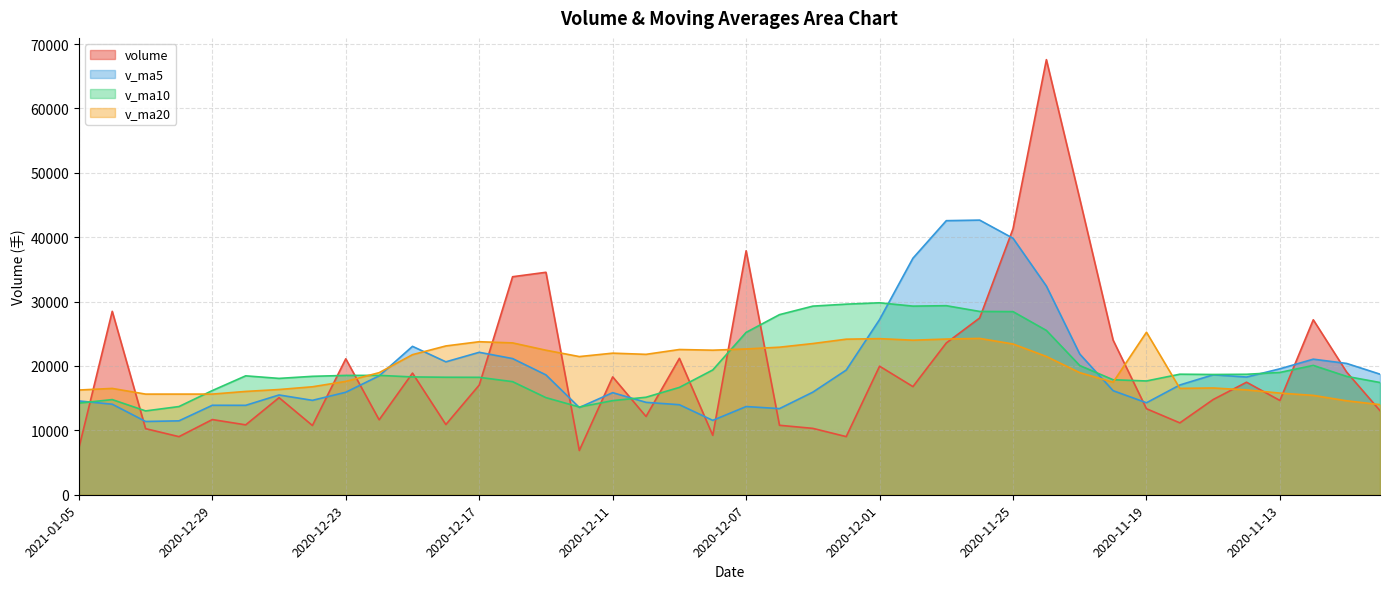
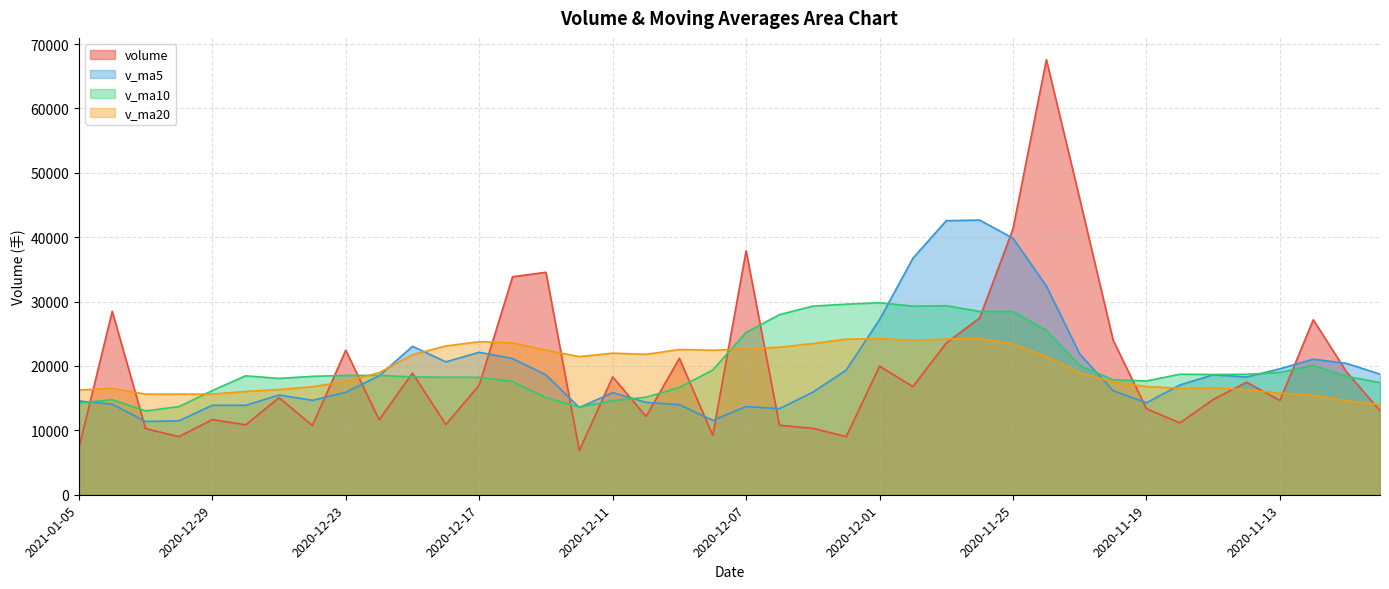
  {
    "volume": {
      "2021-01-05": 7000,
      "2020-12-29": 12000,
-     "2020-12-23": 21000,
+     "2020-12-23": 22000,
      "2020-12-17": 17000,
      "2020-12-11": 18000,
      "2020-12-07": 38000,
      "2020-12-01": 20000,
      "2020-11-25": 41000,
      "2020-11-19": 13000,
      "2020-11-13": 15000
    },
    "v_ma5": {
      "2020-12-29": 14000,
      "2020-12-23": 16000,
      "2020-12-17": 22000,
      "2020-12-11": 16000,
      "2020-12-07": 14000,
      "2020-12-01": 27000,
      "2020-11-25": 40000,
      "2020-11-19": 14000,
      "2020-11-13": 20000
    },
    "v_ma10": {
      "2020-12-29": 16000,
      "2020-12-23": 19000,
      "2020-12-17": 18000,
      "2020-12-11": 15000,
      "2020-12-07": 25000,
      "2020-12-01": 30000,
      "2020-11-25": 28000,
      "2020-11-19": 18000,
      "2020-11-13": 19000
    },
    "v_ma20": {
      "2021-01-05": 16000,
      "2020-12-29": 16000,
      "2020-12-23": 18000,
      "2020-12-17": 24000,
      "2020-12-11": 22000,
      "2020-12-07": 23000,
      "2020-12-01": 24000,
      "2020-11-25": 23000,
-     "2020-11-19": 25000,
+     "2020-11-19": 17000,
      "2020-11-13": 16000
    }
  }
